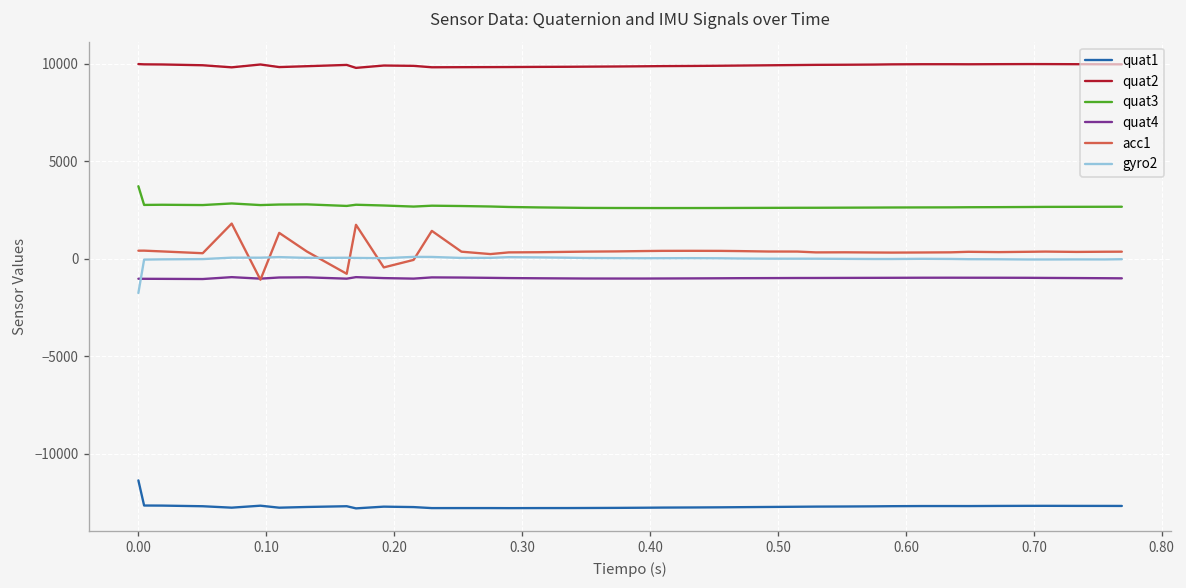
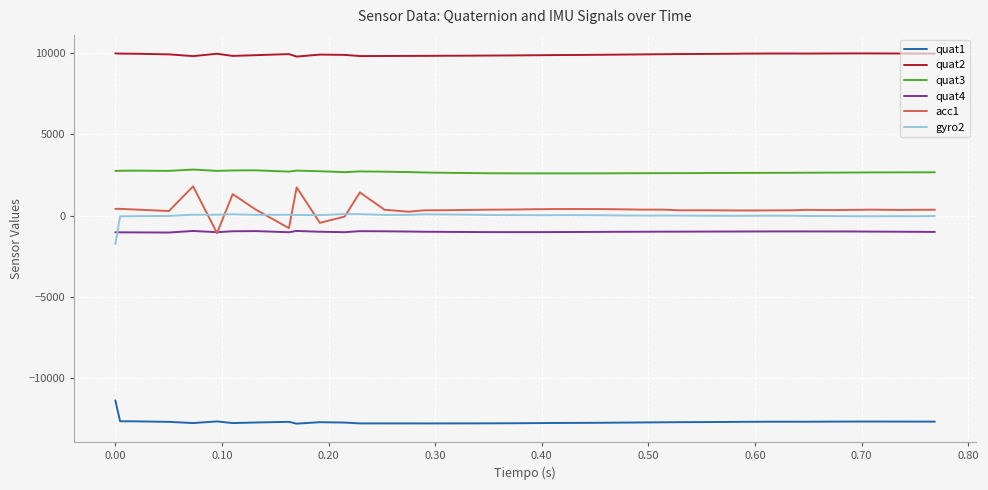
  {
    "quat1": {
      "0.00": -11400
    },
    "quat2": {
      "0.00": 10000
    },
    "quat3": {
-     "0.00": 3700
+     "0.00": 2700
    },
    "quat4": {
      "0.00": -1000
    },
    "acc1": {
      "0.00": 400
    },
    "gyro2": {
      "0.00": -1800
    }
  }
